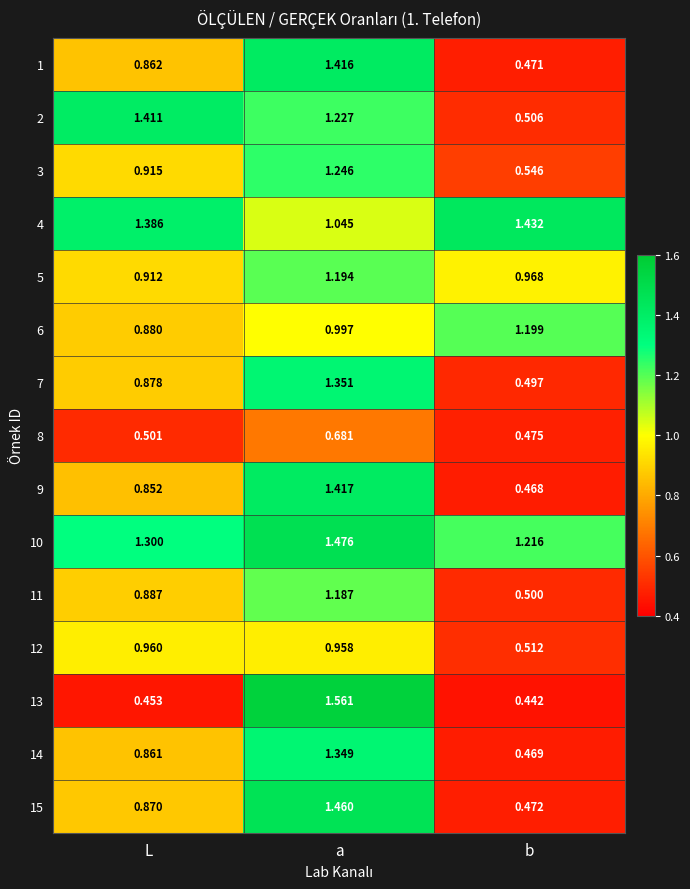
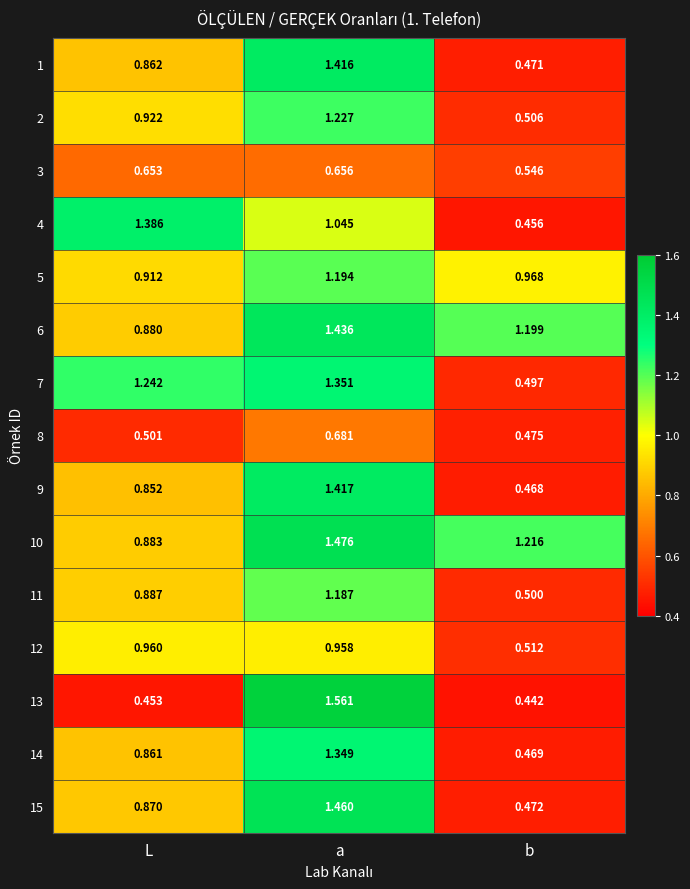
  {
    "1": {
      "L": 0.862,
      "a": 1.416,
      "b": 0.471
    },
    "2": {
-     "L": 1.411,
+     "L": 0.922,
      "a": 1.227,
      "b": 0.506
    },
    "3": {
-     "L": 0.915,
-     "a": 1.246,
+     "L": 0.653,
+     "a": 0.656,
      "b": 0.546
    },
    "4": {
      "L": 1.386,
      "a": 1.045,
-     "b": 1.432
+     "b": 0.456
    },
    "5": {
      "L": 0.912,
      "a": 1.194,
      "b": 0.968
    },
    "6": {
      "L": 0.880,
-     "a": 0.997,
+     "a": 1.436,
      "b": 1.199
    },
    "7": {
-     "L": 0.878,
+     "L": 1.242,
      "a": 1.351,
      "b": 0.497
    },
    "8": {
      "L": 0.501,
      "a": 0.681,
      "b": 0.475
    },
    "9": {
      "L": 0.852,
      "a": 1.417,
      "b": 0.468
    },
    "10": {
-     "L": 1.300,
+     "L": 0.883,
      "a": 1.476,
      "b": 1.216
    },
    "11": {
      "L": 0.887,
      "a": 1.187,
      "b": 0.500
    },
    "12": {
      "L": 0.960,
      "a": 0.958,
      "b": 0.512
    },
    "13": {
      "L": 0.453,
      "a": 1.561,
      "b": 0.442
    },
    "14": {
      "L": 0.861,
      "a": 1.349,
      "b": 0.469
    },
    "15": {
      "L": 0.870,
      "a": 1.460,
      "b": 0.472
    }
  }
